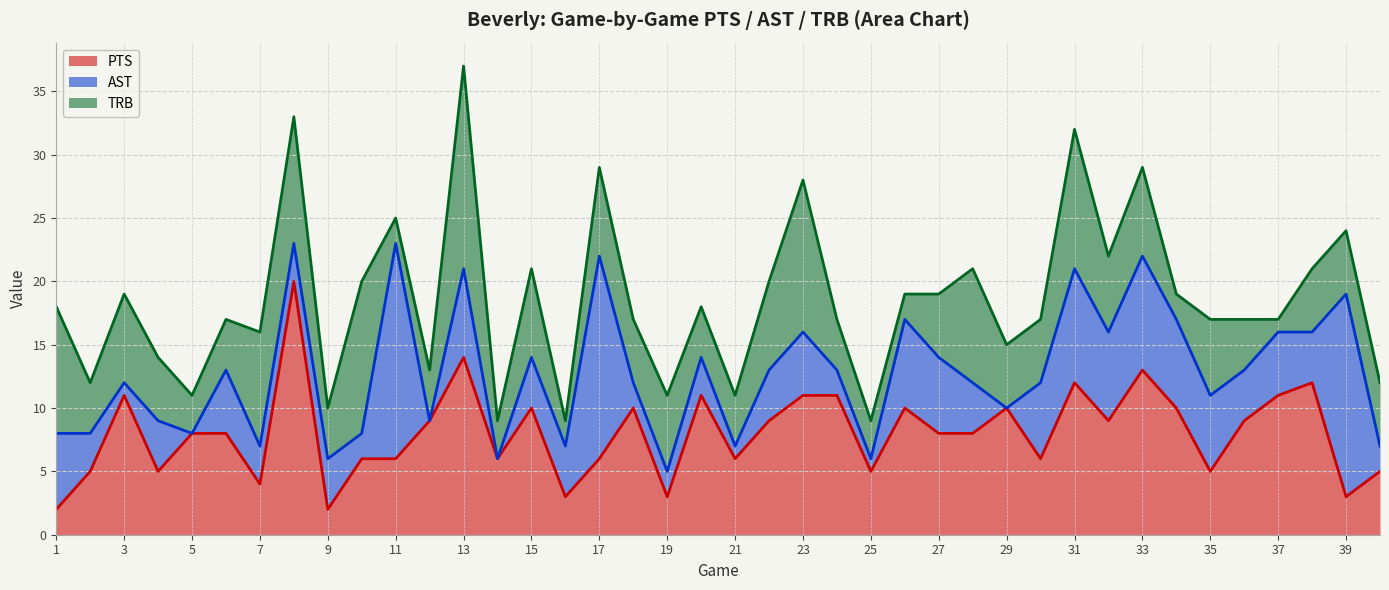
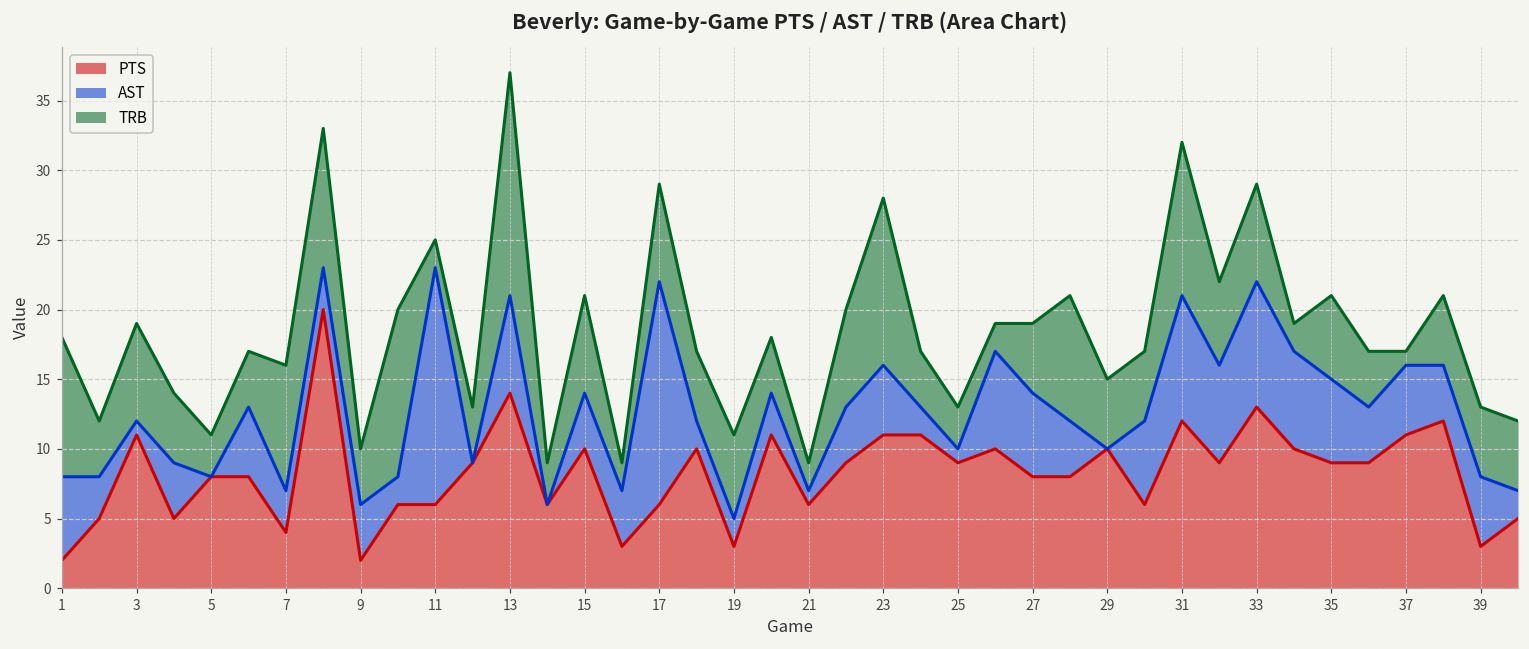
  {
    "PTS": {
      "1": 2,
      "3": 11,
      "7": 4,
      "9": 2,
      "11": 6,
      "13": 14,
      "15": 10,
      "17": 6,
      "19": 3,
      "21": 6,
      "23": 11,
-     "25": 5,
+     "25": 9,
      "27": 8,
      "31": 12,
      "33": 13,
-     "35": 5,
+     "35": 9,
      "37": 11,
      "39": 3
    },
    "AST": {
      "1": 8,
      "3": 12,
      "7": 7,
      "9": 6,
      "11": 23,
      "13": 21,
      "15": 14,
      "17": 22,
      "19": 5,
      "21": 7,
      "23": 16,
      "27": 14,
      "31": 21,
      "33": 22,
      "37": 16,
-     "39": 16
+     "39": 5
    },
    "TRB": {
      "1": 18,
      "3": 19,
      "5": 11,
      "7": 16,
      "9": 10,
      "11": 25,
      "13": 37,
      "15": 21,
      "17": 29,
      "19": 11,
-     "21": 4,
+     "21": 2,
      "23": 28,
      "27": 19,
      "29": 15,
      "31": 32,
      "33": 29,
      "37": 17
    }
  }
